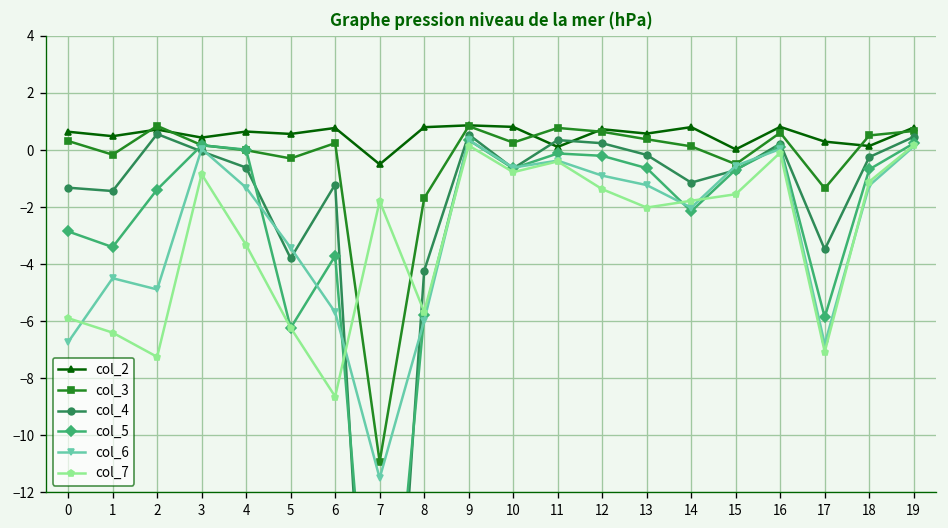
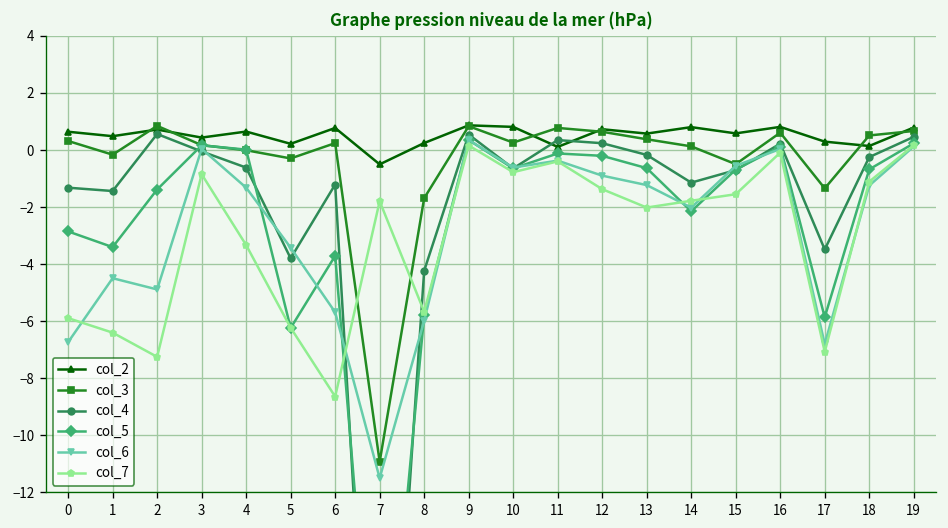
  {
    "col_2": {
      "0": 0.6,
      "1": 0.5,
      "2": 0.7,
      "3": 0.4,
      "4": 0.6,
-     "5": 0.6,
+     "5": 0.2,
      "6": 0.8,
      "7": -0.5,
-     "8": 0.8,
+     "8": 0.2,
      "10": 0.8,
      "11": 0.1,
      "13": 0.6,
      "14": 0.8,
-     "15": 0.0,
+     "15": 0.6,
      "16": 0.8,
      "17": 0.3,
      "18": 0.1,
      "19": 0.8
    }
  }
